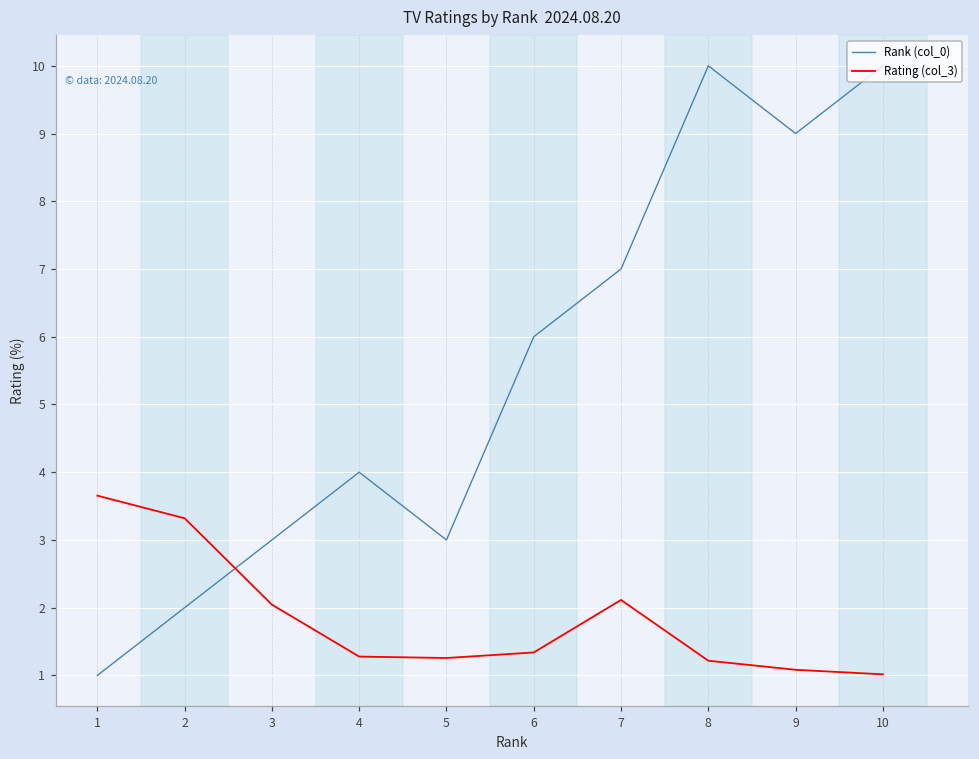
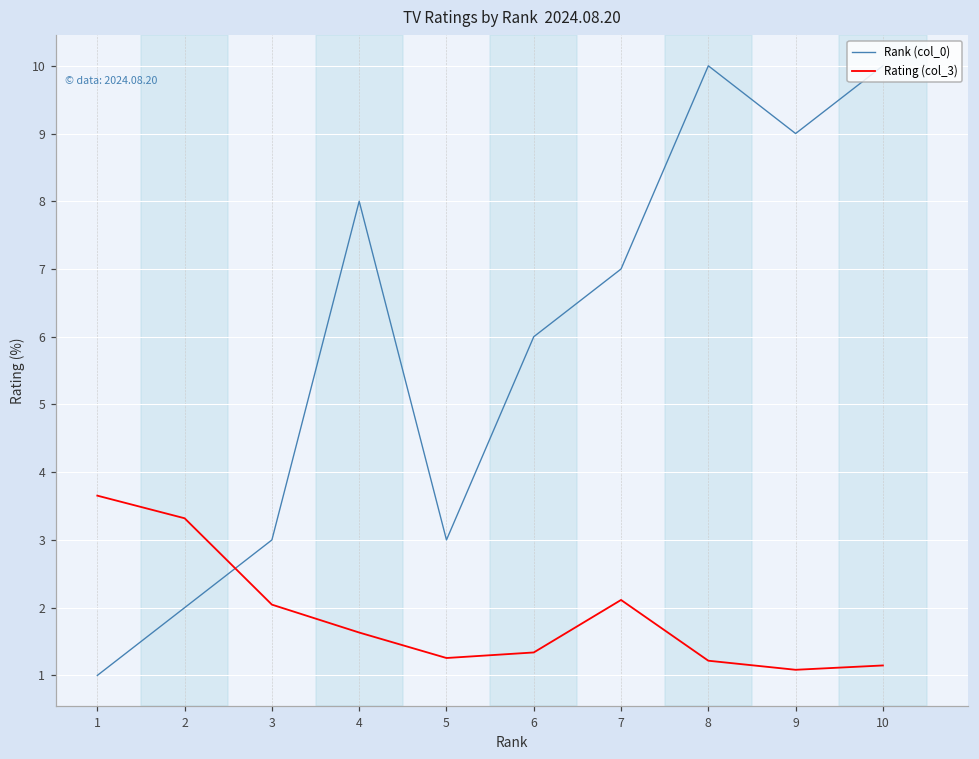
  {
    "Rank (col_0)": {
      "1": 1,
      "2": 2,
      "3": 3,
-     "4": 4,
+     "4": 8,
      "5": 3,
      "6": 6,
      "7": 7,
      "8": 10,
      "9": 9
    },
    "Rating (col_3)": {
      "1": 3.7,
      "2": 3.3,
      "3": 2.0,
-     "4": 1.3,
+     "4": 1.6,
      "5": 1.3,
      "6": 1.3,
      "7": 2.1,
      "8": 1.2,
      "9": 1.1,
-     "10": 1.0
+     "10": 1.1
    }
  }
